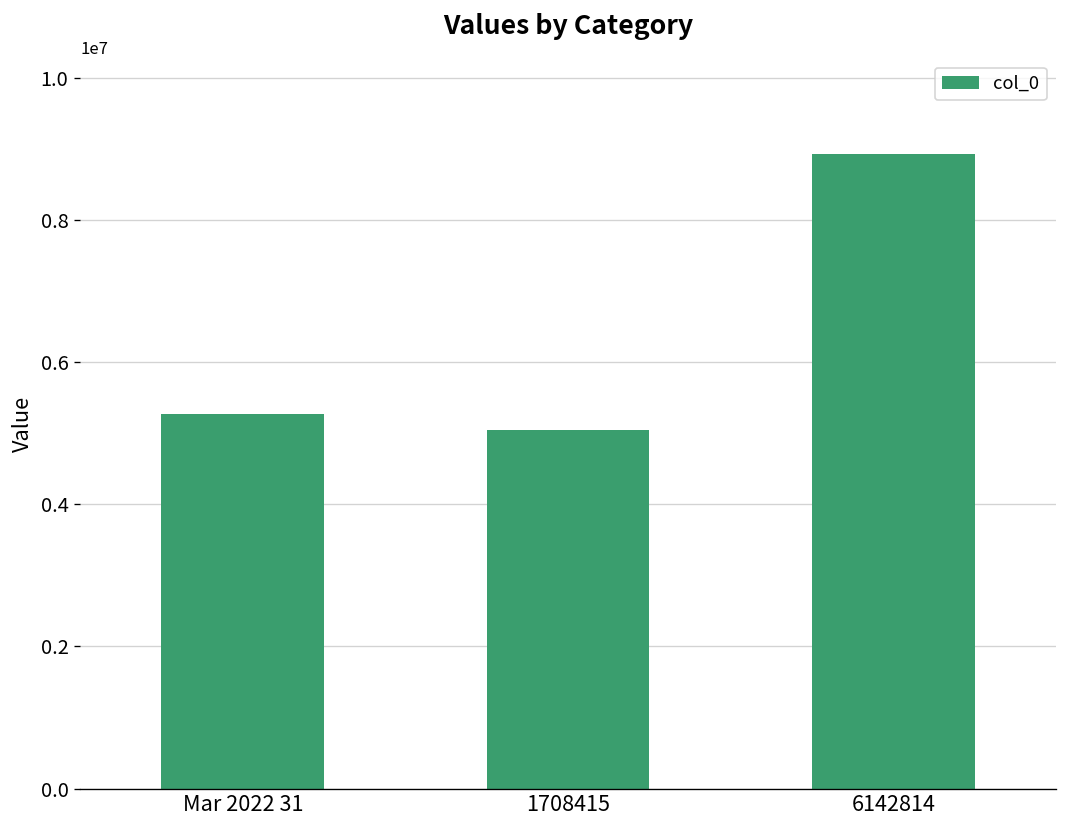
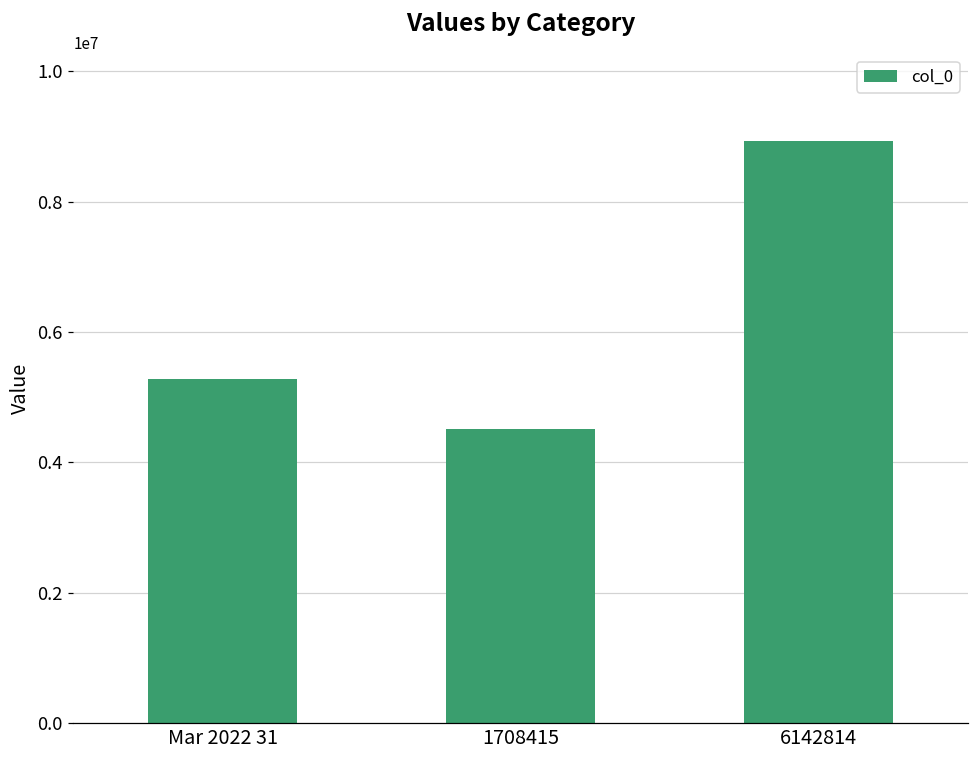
  {
    "Mar 2022 31": 5300000,
-   "1708415": 5100000,
+   "1708415": 4500000,
    "6142814": 8900000
  }
